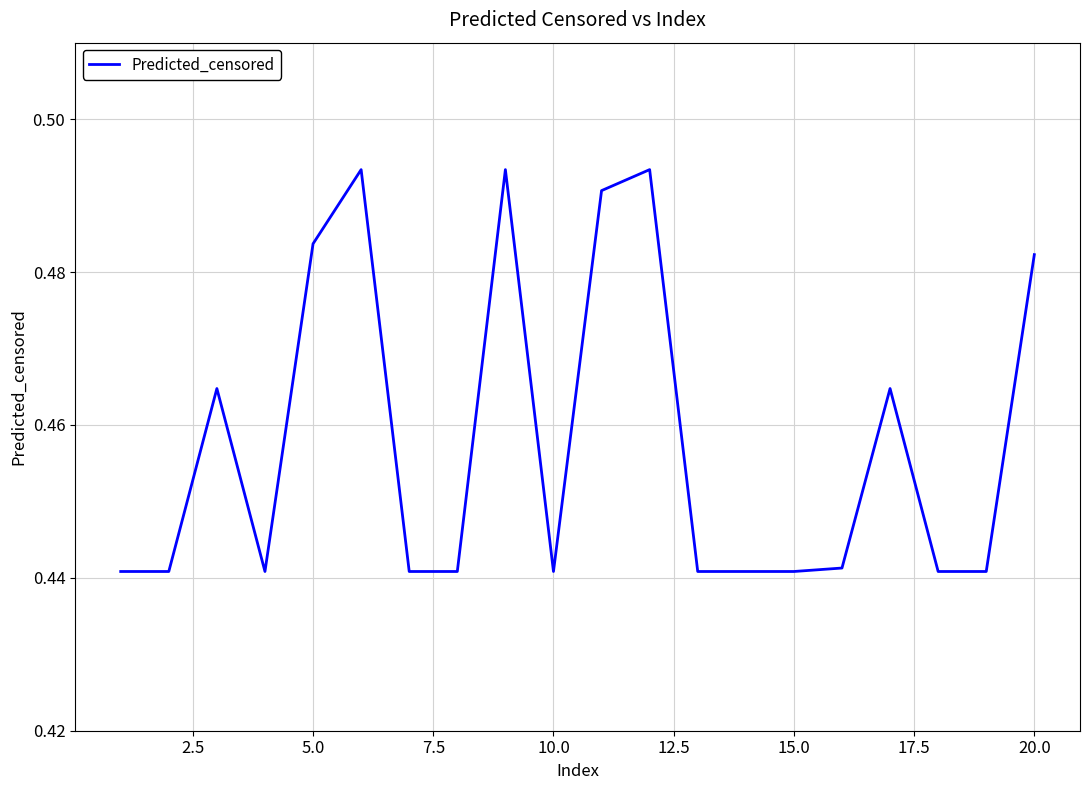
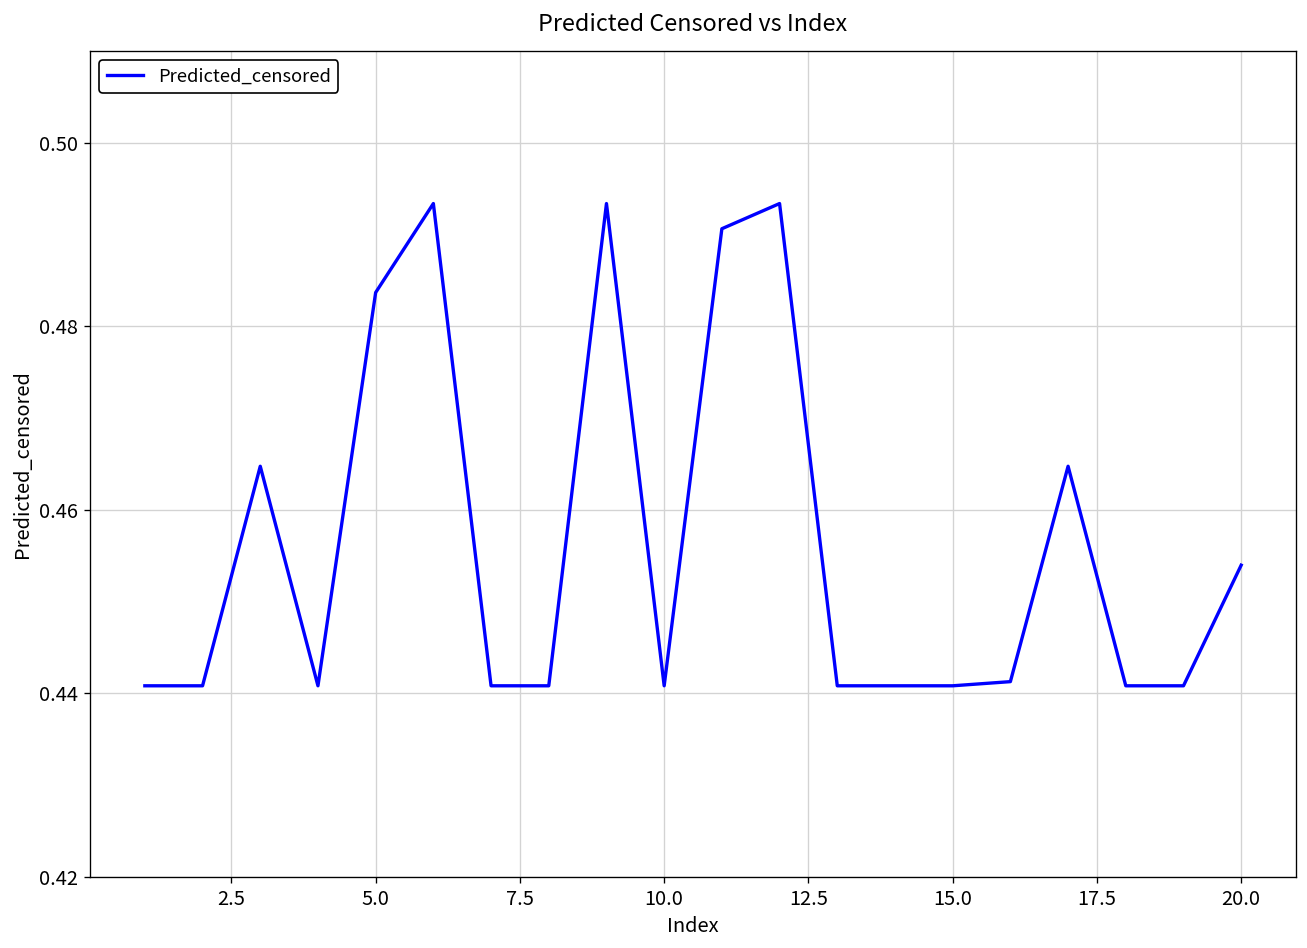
  {
    "5.0": 0.484,
    "10.0": 0.441,
    "15.0": 0.441,
-   "20.0": 0.482
+   "20.0": 0.454
  }
